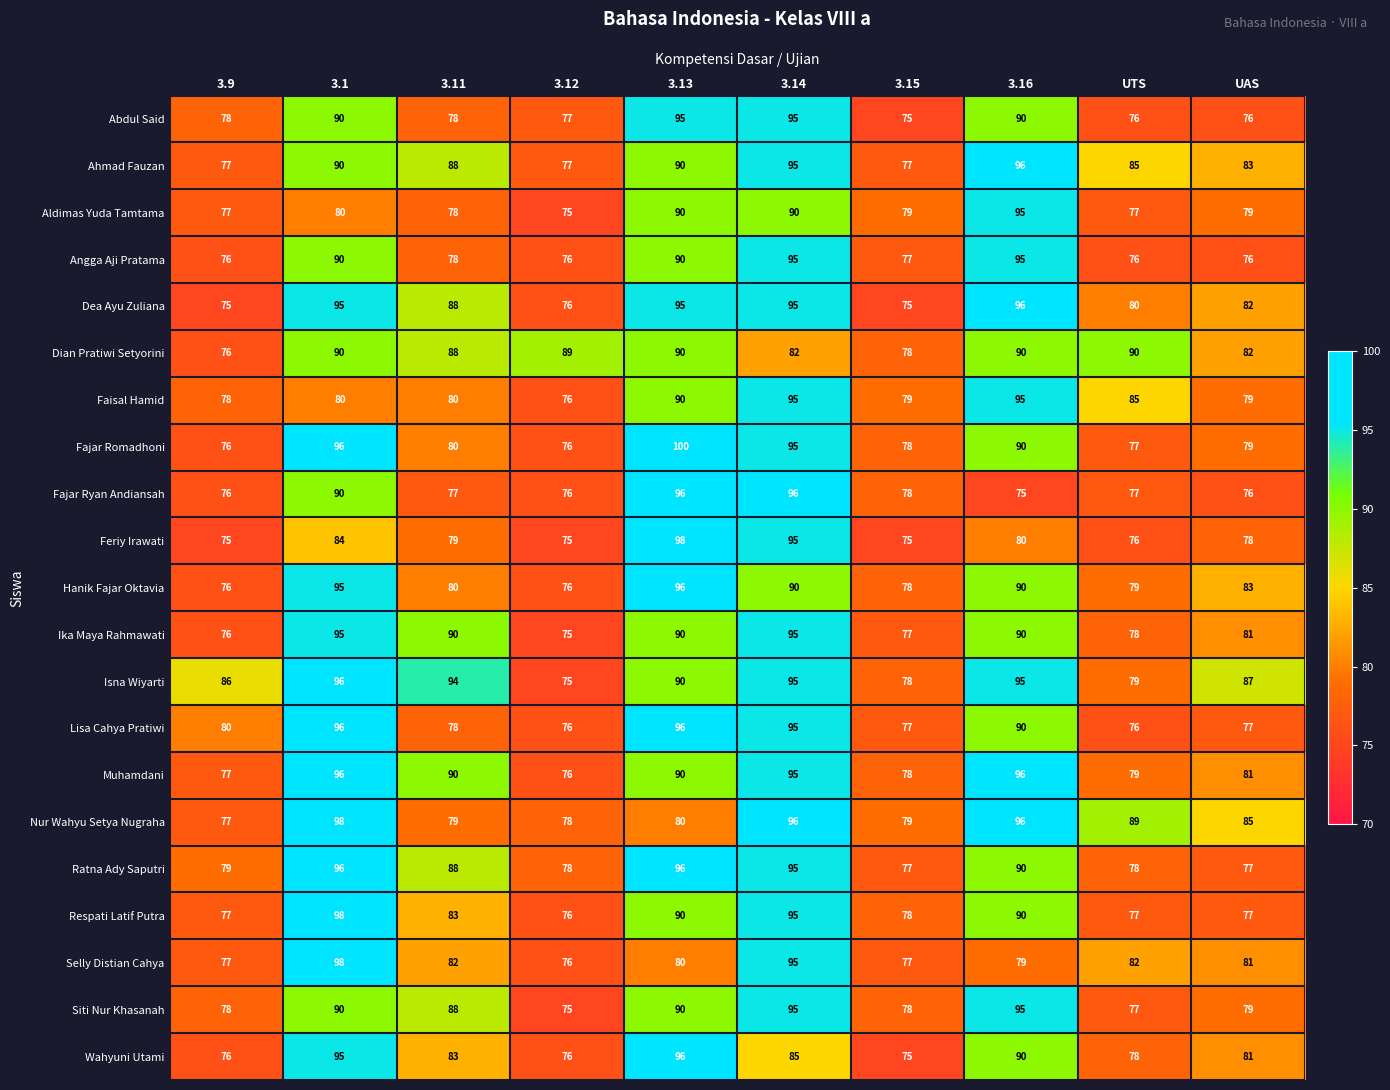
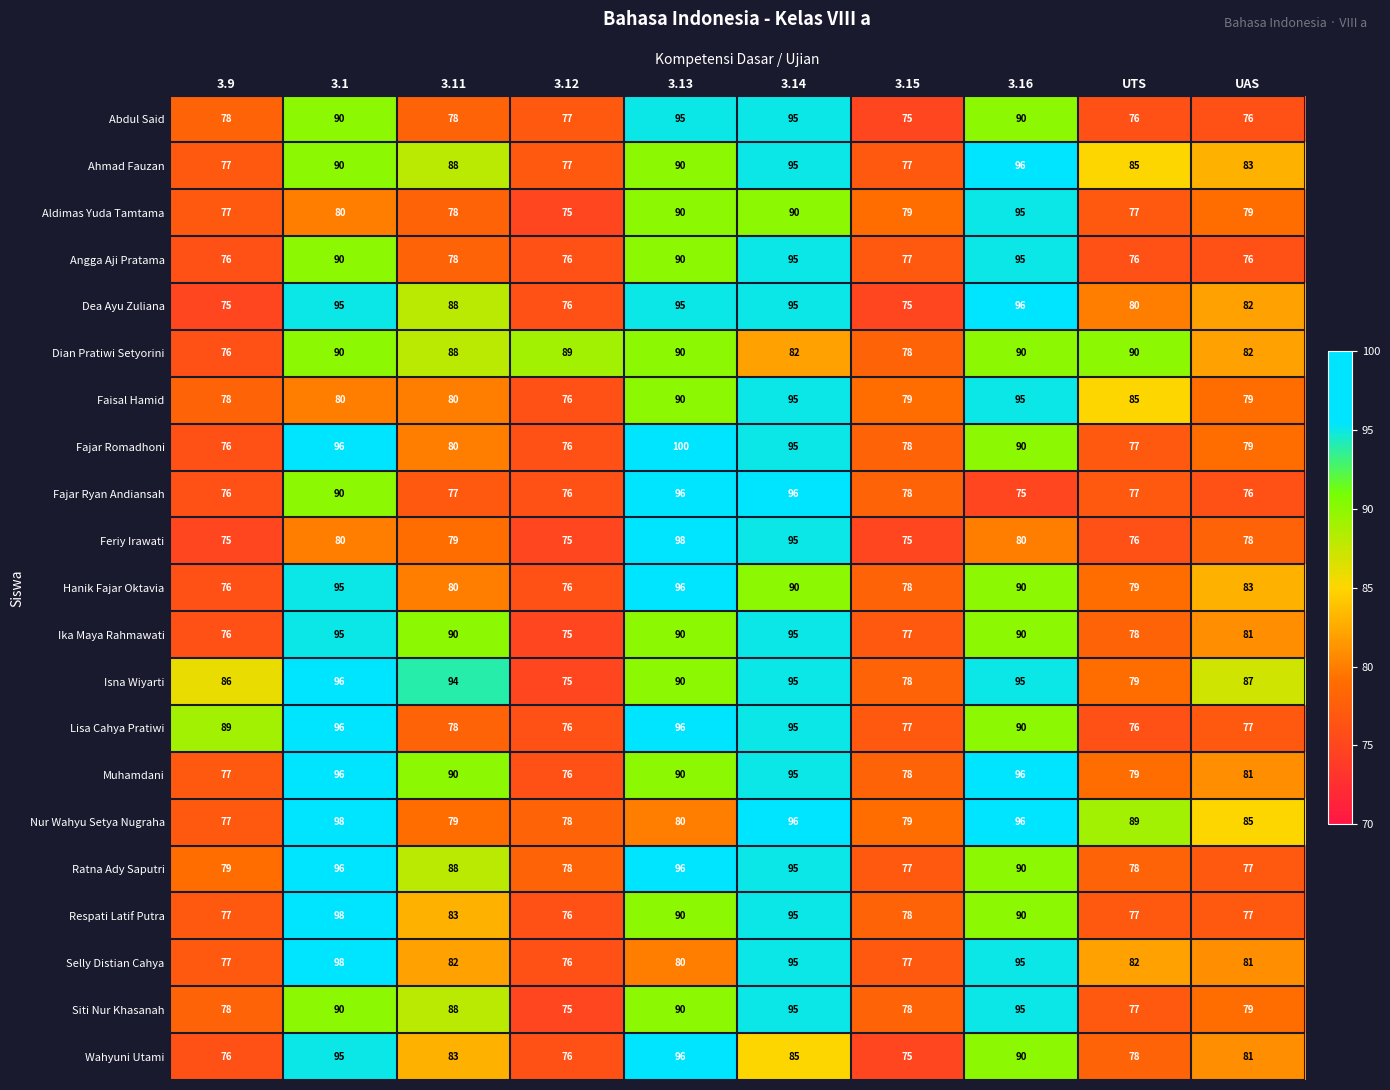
  {
    "Feriy Irawati": {
      "3.9": 75,
-     "3.1": 84,
+     "3.1": 80,
      "3.11": 79,
      "3.12": 75,
      "3.13": 98,
      "3.14": 95,
      "3.15": 75,
      "3.16": 80,
      "UTS": 76,
      "UAS": 78
    },
    "Lisa Cahya Pratiwi": {
-     "3.9": 80,
+     "3.9": 89,
      "3.1": 96,
      "3.11": 78,
      "3.12": 76,
      "3.13": 96,
      "3.14": 95,
      "3.15": 77,
      "3.16": 90,
      "UTS": 76,
      "UAS": 77
    },
    "Selly Distian Cahya": {
      "3.9": 77,
      "3.1": 98,
      "3.11": 82,
      "3.12": 76,
      "3.13": 80,
      "3.14": 95,
      "3.15": 77,
-     "3.16": 79,
+     "3.16": 95,
      "UTS": 82,
      "UAS": 81
    }
  }
